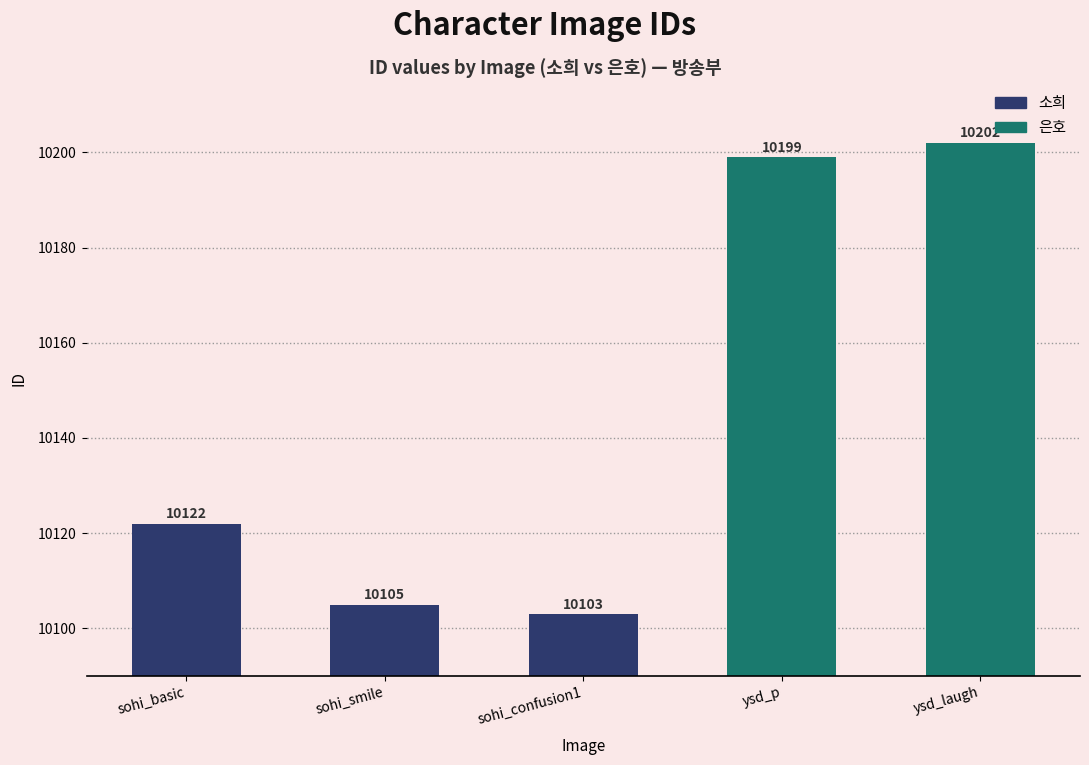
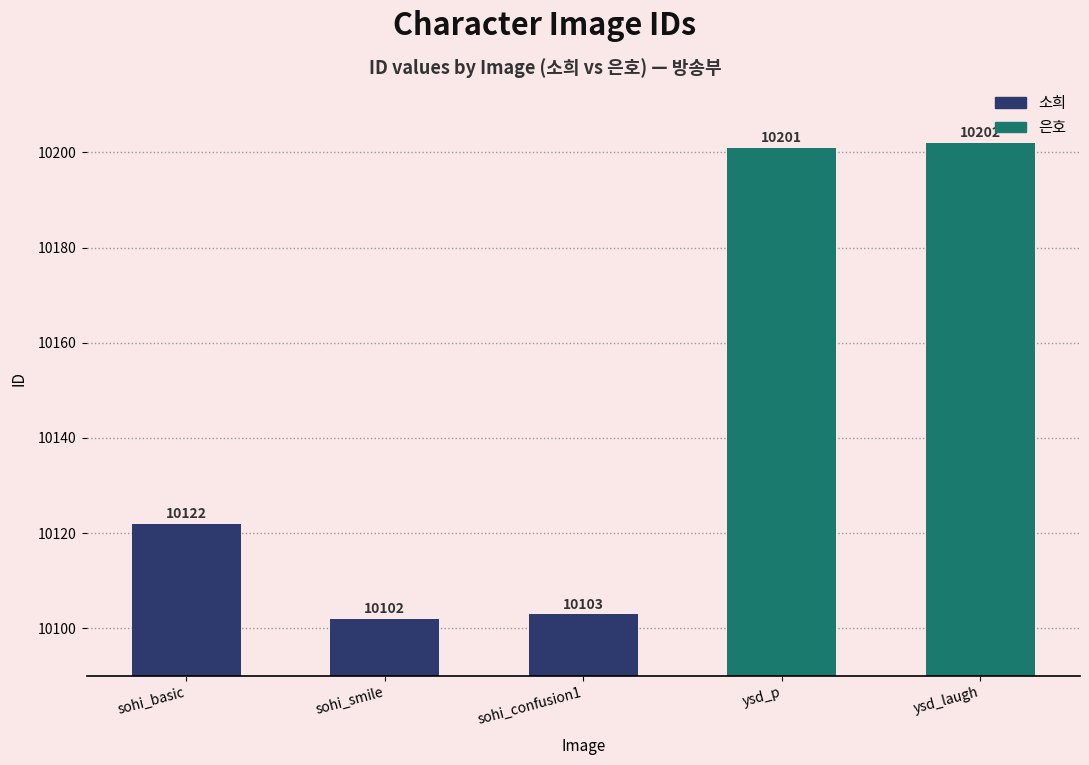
  {
    "sohi_basic": 10122,
-   "sohi_smile": 10105,
+   "sohi_smile": 10102,
    "sohi_confusion1": 10103,
-   "ysd_p": 10199,
+   "ysd_p": 10201,
    "ysd_laugh": 10202
  }
